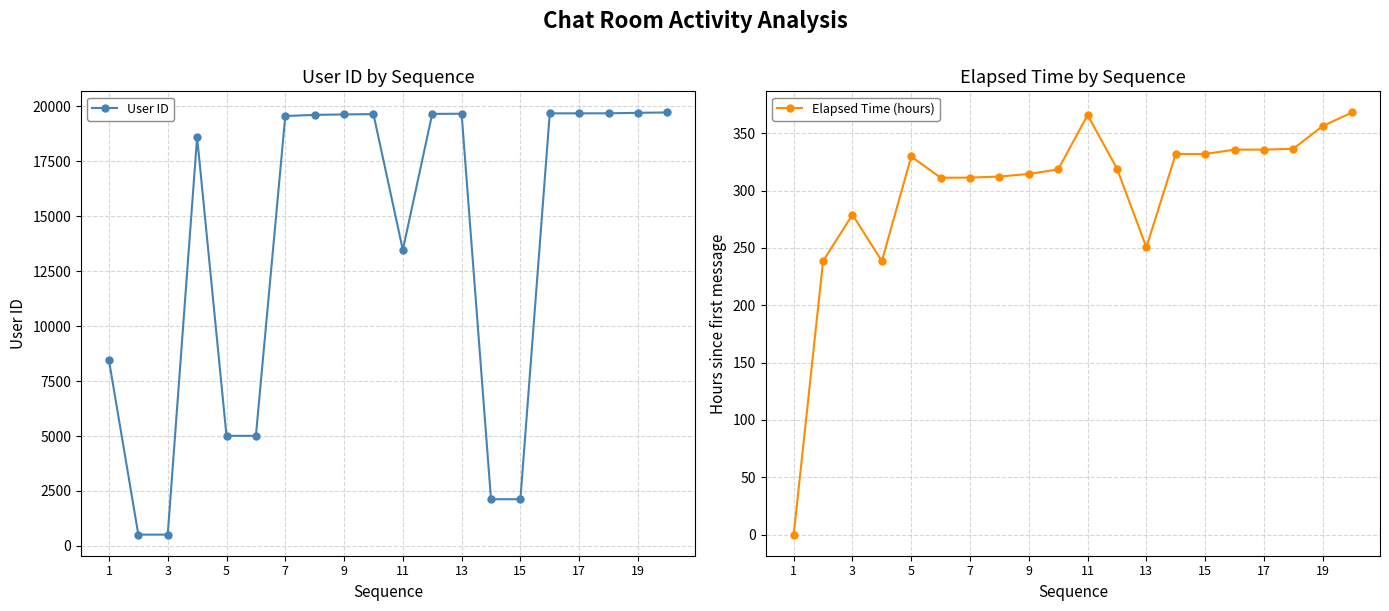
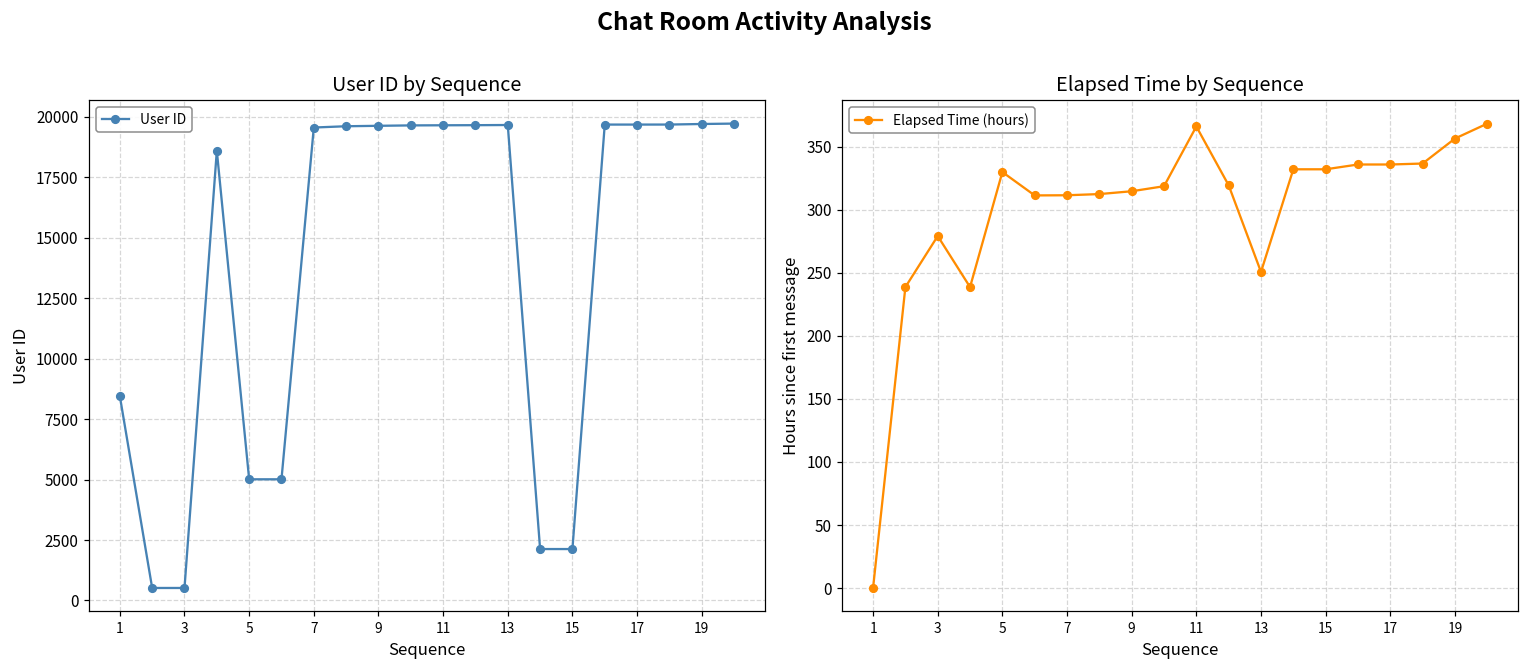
  {
    "User ID by Sequence": {
      "1": 8400,
      "3": 500,
      "5": 5000,
      "7": 19600,
      "9": 19600,
-     "11": 13500,
+     "11": 19700,
      "13": 19700,
      "15": 2100,
      "17": 19700,
      "19": 19700
    },
    "Elapsed Time by Sequence": {
      "1": 0,
      "3": 279,
      "5": 330,
      "7": 311,
      "9": 315,
      "11": 366,
      "13": 251,
      "15": 332,
      "17": 336,
      "19": 356
    }
  }
